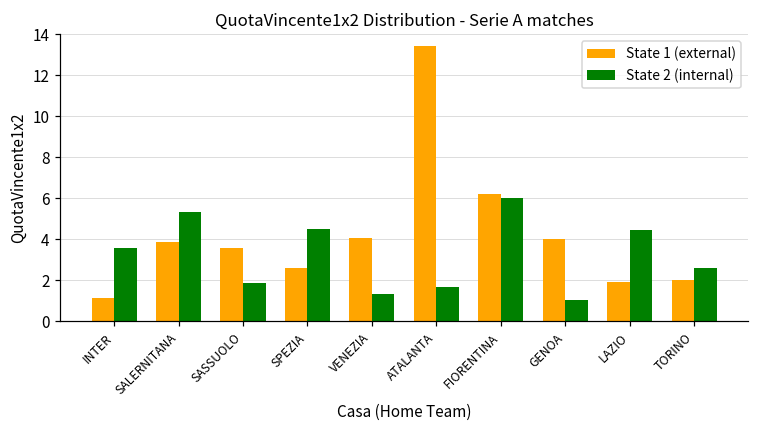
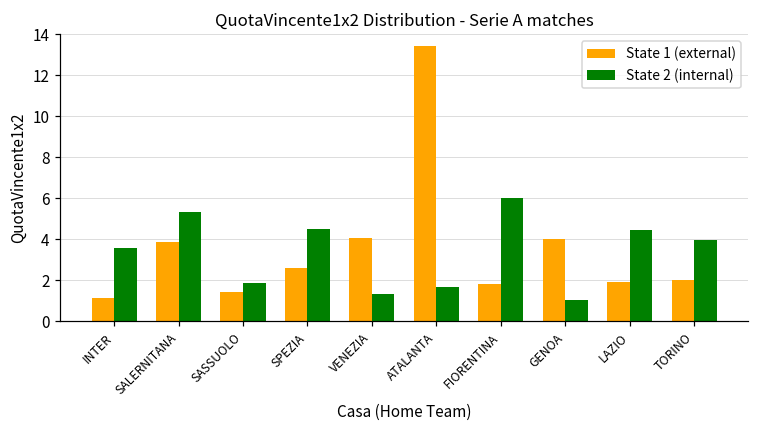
  {
    "State 1 (external)": {
      "INTER": 1.1,
      "SALERNITANA": 3.9,
-     "SASSUOLO": 3.6,
+     "SASSUOLO": 1.4,
      "SPEZIA": 2.6,
      "VENEZIA": 4.1,
      "ATALANTA": 13.5,
-     "FIORENTINA": 6.2,
+     "FIORENTINA": 1.8,
      "GENOA": 4.0,
      "LAZIO": 1.9,
      "TORINO": 2.0
    },
    "State 2 (internal)": {
      "INTER": 3.6,
      "SALERNITANA": 5.4,
      "SASSUOLO": 1.9,
      "SPEZIA": 4.5,
      "VENEZIA": 1.3,
      "ATALANTA": 1.7,
      "FIORENTINA": 6.0,
      "GENOA": 1.0,
      "LAZIO": 4.5,
-     "TORINO": 2.6
+     "TORINO": 4.0
    }
  }
